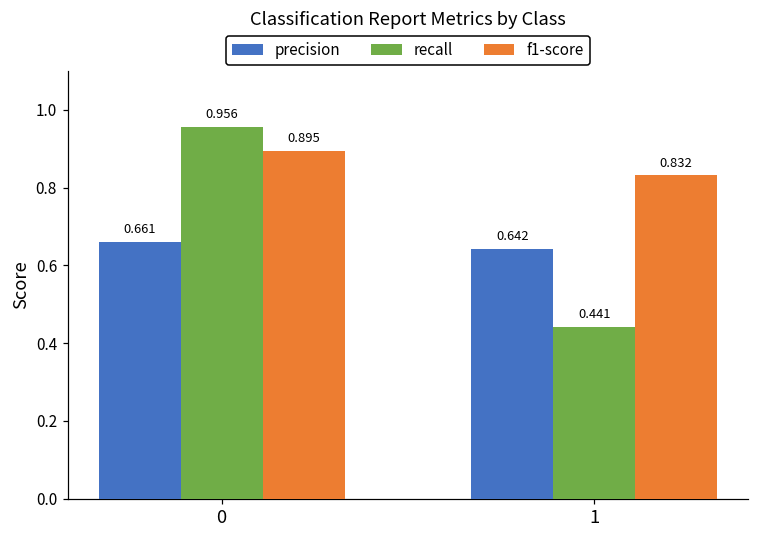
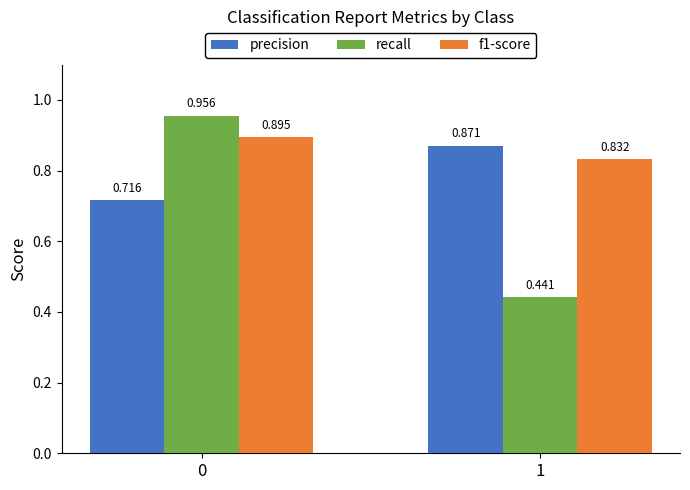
  {
    "precision": {
-     "0": 0.661,
-     "1": 0.642
+     "0": 0.716,
+     "1": 0.871
    },
    "recall": {
      "0": 0.956,
      "1": 0.441
    },
    "f1-score": {
      "0": 0.895,
      "1": 0.832
    }
  }
